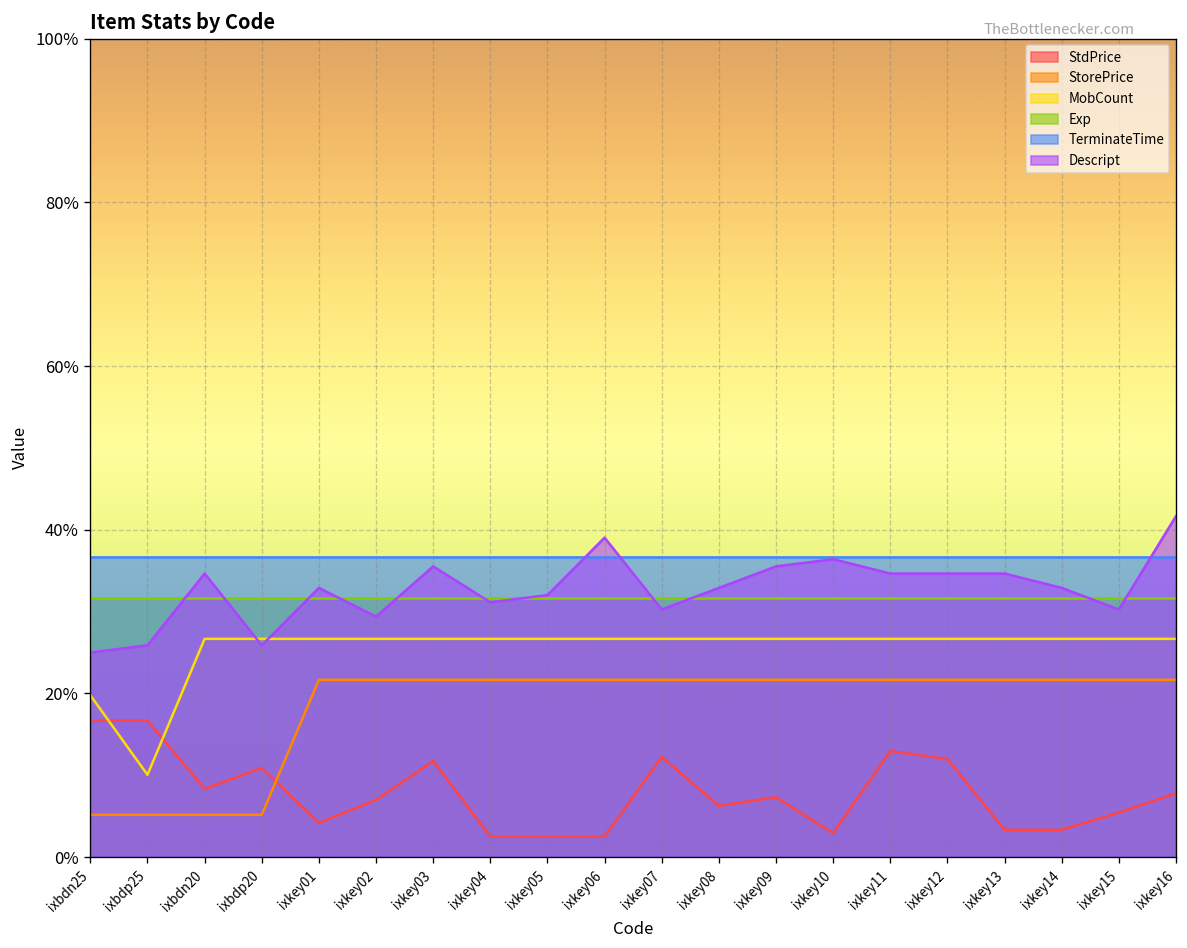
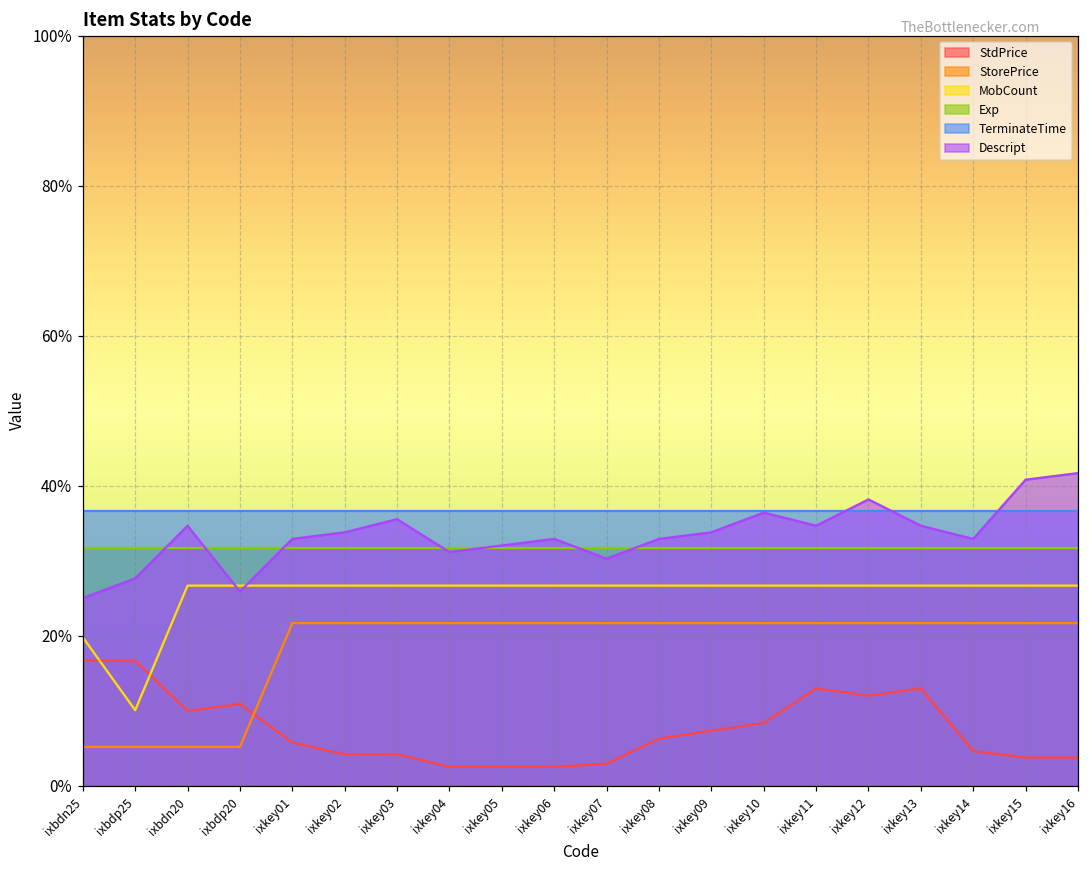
  {
    "StdPrice": {
      "ixbdn25": "17%",
      "ixbdp25": "17%",
-     "ixbdn20": "8%",
+     "ixbdn20": "10%",
      "ixbdp20": "11%",
-     "ixkey01": "4%",
-     "ixkey02": "7%",
-     "ixkey03": "12%",
+     "ixkey01": "6%",
+     "ixkey02": "4%",
+     "ixkey03": "4%",
      "ixkey04": "3%",
      "ixkey05": "3%",
      "ixkey06": "3%",
-     "ixkey07": "12%",
+     "ixkey07": "3%",
      "ixkey08": "6%",
      "ixkey09": "7%",
-     "ixkey10": "3%",
+     "ixkey10": "8%",
      "ixkey11": "13%",
      "ixkey12": "12%",
-     "ixkey13": "3%",
-     "ixkey14": "3%",
-     "ixkey15": "5%",
-     "ixkey16": "8%"
+     "ixkey13": "13%",
+     "ixkey14": "5%",
+     "ixkey15": "4%",
+     "ixkey16": "4%"
    },
    "StorePrice": {
      "ixbdn25": "5%",
      "ixbdp25": "5%",
      "ixbdn20": "5%",
      "ixbdp20": "5%",
      "ixkey01": "22%",
      "ixkey02": "22%",
      "ixkey03": "22%",
      "ixkey04": "22%",
      "ixkey05": "22%",
      "ixkey06": "22%",
      "ixkey07": "22%",
      "ixkey08": "22%",
      "ixkey09": "22%",
      "ixkey10": "22%",
      "ixkey11": "22%",
      "ixkey12": "22%",
      "ixkey13": "22%",
      "ixkey14": "22%",
      "ixkey15": "22%",
      "ixkey16": "22%"
    },
    "MobCount": {
      "ixbdn25": "20%",
      "ixbdp25": "10%",
      "ixbdn20": "27%",
      "ixbdp20": "27%",
      "ixkey01": "27%",
      "ixkey02": "27%",
      "ixkey03": "27%",
      "ixkey04": "27%",
      "ixkey05": "27%",
      "ixkey06": "27%",
      "ixkey07": "27%",
      "ixkey08": "27%",
      "ixkey09": "27%",
      "ixkey10": "27%",
      "ixkey11": "27%",
      "ixkey12": "27%",
      "ixkey13": "27%",
      "ixkey14": "27%",
      "ixkey15": "27%",
      "ixkey16": "27%"
    },
    "Exp": {
      "ixbdn25": "32%",
      "ixbdp25": "32%",
      "ixbdn20": "32%",
      "ixbdp20": "32%",
      "ixkey01": "32%",
      "ixkey02": "32%",
      "ixkey03": "32%",
      "ixkey04": "32%",
      "ixkey06": "32%",
      "ixkey07": "32%",
      "ixkey08": "32%",
      "ixkey09": "32%",
      "ixkey10": "32%",
      "ixkey11": "32%",
      "ixkey12": "32%",
      "ixkey13": "32%",
      "ixkey14": "32%",
      "ixkey15": "32%",
      "ixkey16": "32%"
    },
    "TerminateTime": {
      "ixbdn25": "37%",
      "ixbdp25": "37%",
      "ixbdn20": "37%",
      "ixbdp20": "37%",
      "ixkey01": "37%",
      "ixkey02": "37%",
      "ixkey03": "37%",
      "ixkey04": "37%",
      "ixkey05": "37%",
      "ixkey06": "37%",
      "ixkey07": "37%",
      "ixkey08": "37%",
      "ixkey09": "37%",
      "ixkey11": "37%",
      "ixkey12": "37%",
      "ixkey13": "37%",
      "ixkey14": "37%",
      "ixkey15": "37%",
      "ixkey16": "37%"
    },
    "Descript": {
      "ixbdn25": "25%",
-     "ixbdp25": "26%",
+     "ixbdp25": "28%",
      "ixbdn20": "35%",
      "ixbdp20": "26%",
      "ixkey01": "33%",
-     "ixkey02": "29%",
+     "ixkey02": "34%",
      "ixkey03": "36%",
      "ixkey04": "31%",
-     "ixkey06": "39%",
+     "ixkey06": "33%",
      "ixkey07": "30%",
      "ixkey08": "33%",
-     "ixkey09": "36%",
+     "ixkey09": "34%",
      "ixkey11": "35%",
-     "ixkey12": "35%",
+     "ixkey12": "38%",
      "ixkey13": "35%",
      "ixkey14": "33%",
-     "ixkey15": "30%",
+     "ixkey15": "41%",
      "ixkey16": "42%"
    }
  }
